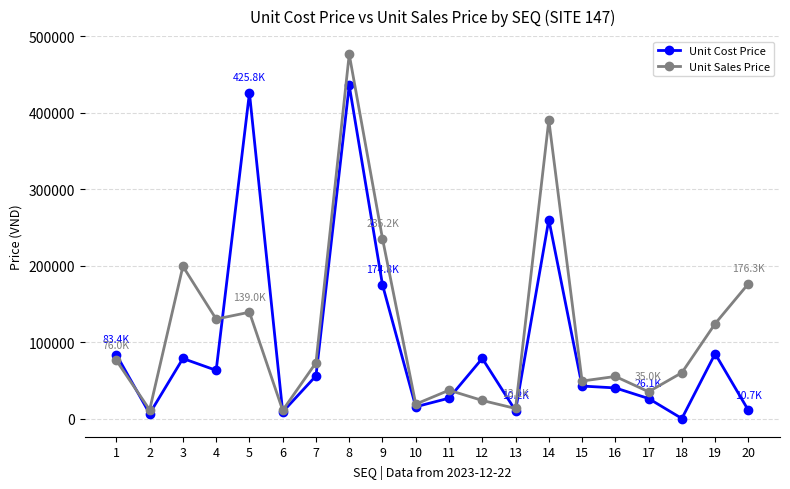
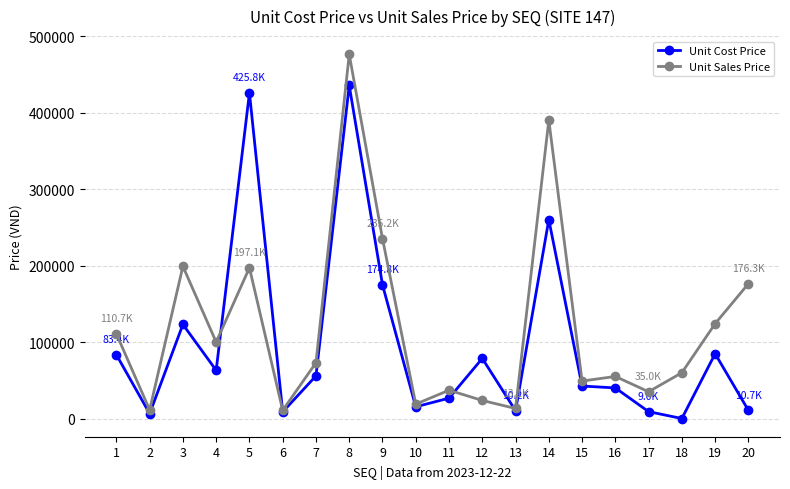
  {
    "Unit Cost Price": {
-     "3": "80000",
+     "3": "120000",
      "5": "425.8K",
      "9": "174.8K",
-     "17": "26.1K",
+     "17": "9.0K",
      "20": "10.7K"
    },
    "Unit Sales Price": {
-     "1": "76.0K",
-     "4": "130000",
-     "5": "139.0K",
+     "1": "110.7K",
+     "4": "100000",
+     "5": "197.1K",
      "9": "235.2K",
      "17": "35.0K",
      "20": "176.3K"
    }
  }
